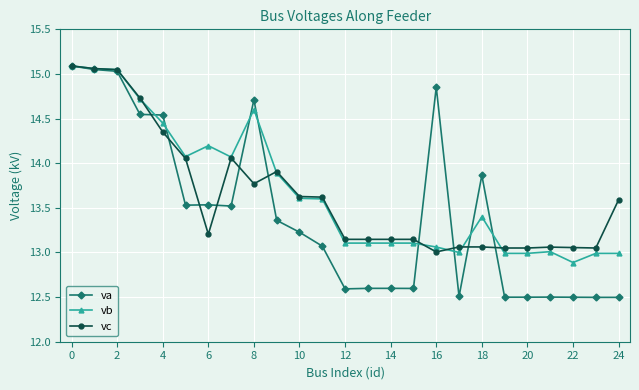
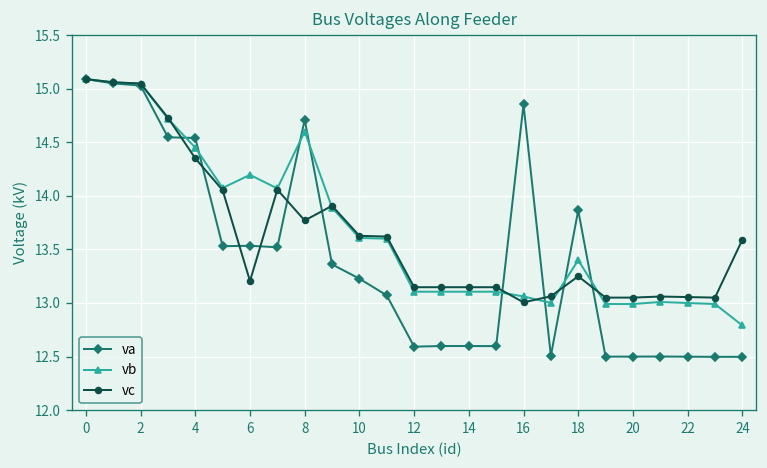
  {
    "va": {
      "4": 14.5,
      "6": 13.5,
      "8": 14.7,
      "10": 13.2,
      "12": 12.6,
      "14": 12.6,
      "16": 14.9,
      "18": 13.9,
      "20": 12.5,
      "22": 12.5,
      "24": 12.5
    },
    "vb": {
      "4": 14.5,
      "6": 14.2,
      "8": 14.6,
      "12": 13.1,
      "14": 13.1,
      "16": 13.1,
      "18": 13.4,
      "20": 13.0,
-     "22": 12.9,
-     "24": 13.0
+     "22": 13.0,
+     "24": 12.8
    },
    "vc": {
      "4": 14.4,
      "6": 13.2,
      "8": 13.8,
      "12": 13.1,
      "14": 13.1,
      "16": 13.0,
-     "18": 13.1,
+     "18": 13.2,
      "20": 13.1,
      "22": 13.1,
      "24": 13.6
    }
  }
